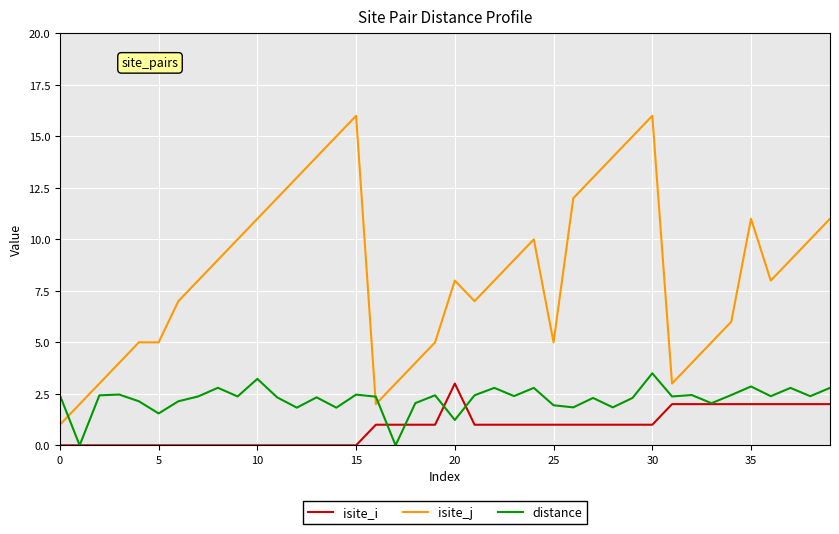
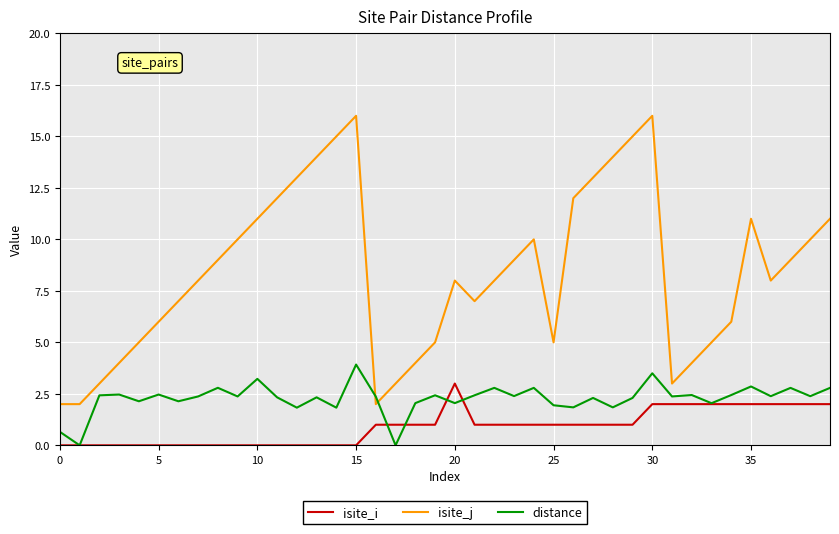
  {
    "isite_i": {
      "0": 0,
      "5": 0,
      "10": 0,
      "15": 0,
      "20": 3,
      "25": 1,
-     "30": 1,
+     "30": 2,
      "35": 2
    },
    "isite_j": {
-     "0": 1,
-     "5": 5,
+     "0": 2,
+     "5": 6,
      "10": 11,
      "15": 16,
      "20": 8,
      "25": 5,
      "30": 16,
      "35": 11
    },
    "distance": {
-     "0": 2.4,
-     "5": 1.5,
+     "0": 0.7,
+     "5": 2.5,
      "10": 3.2,
-     "15": 2.5,
-     "20": 1.2,
+     "15": 3.9,
+     "20": 2.0,
      "25": 1.9,
      "30": 3.5,
      "35": 2.9
    }
  }
